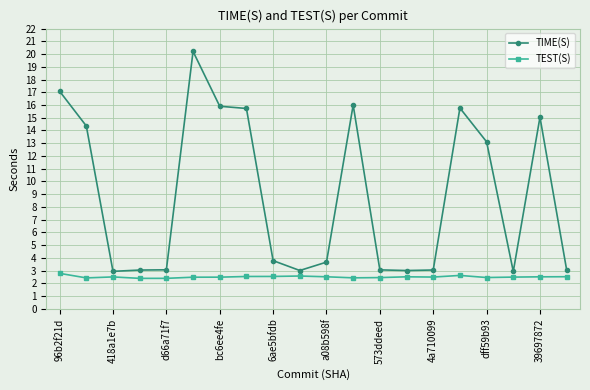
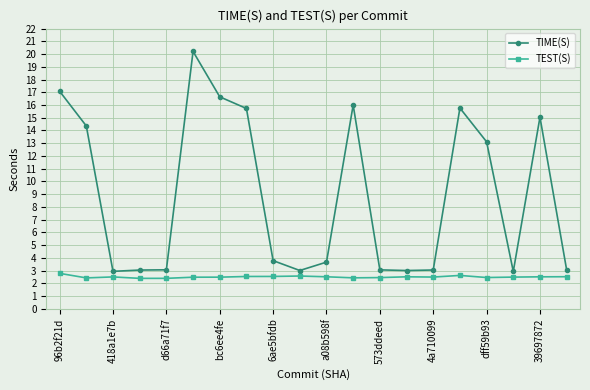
  {
    "TIME(S)": {
      "96b2f21d": 17.1,
      "418a1e7b": 2.9,
      "d66a71f7": 3.1,
-     "bc6ee4fe": 15.9,
+     "bc6ee4fe": 16.6,
      "6ae5bfdb": 3.8,
      "a08b598f": 3.7,
      "573ddeed": 3.1,
      "4a710099": 3.0,
      "dff59b93": 13.1,
      "39697872": 15.0
    },
    "TEST(S)": {
      "96b2f21d": 2.8,
      "418a1e7b": 2.5,
      "d66a71f7": 2.4,
      "bc6ee4fe": 2.5,
      "6ae5bfdb": 2.5,
      "a08b598f": 2.5,
      "573ddeed": 2.5,
      "4a710099": 2.5,
      "dff59b93": 2.5,
      "39697872": 2.5
    }
  }
